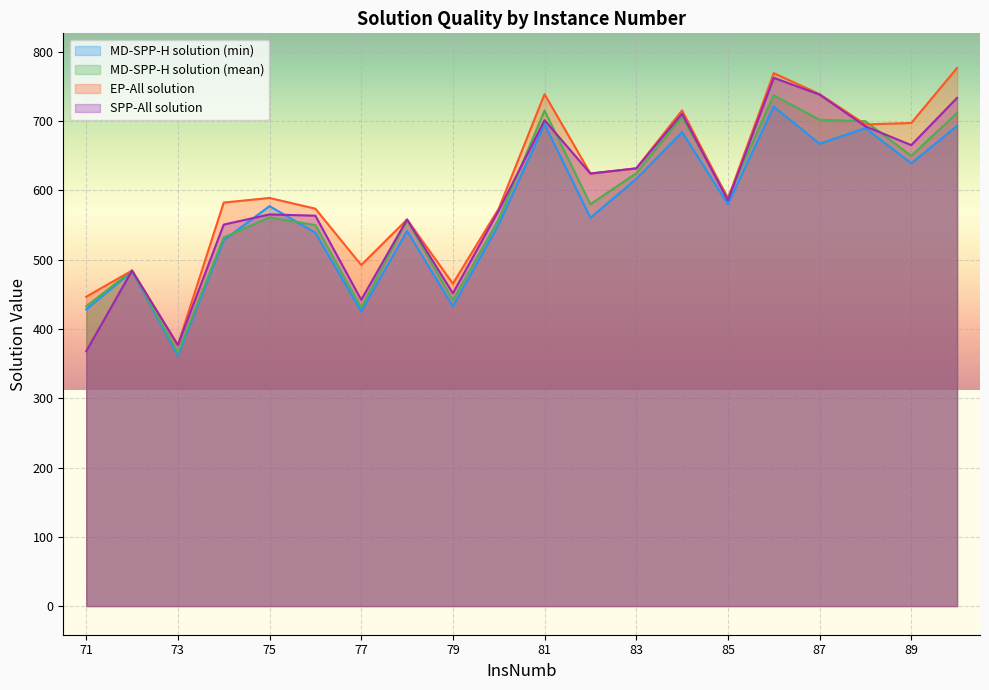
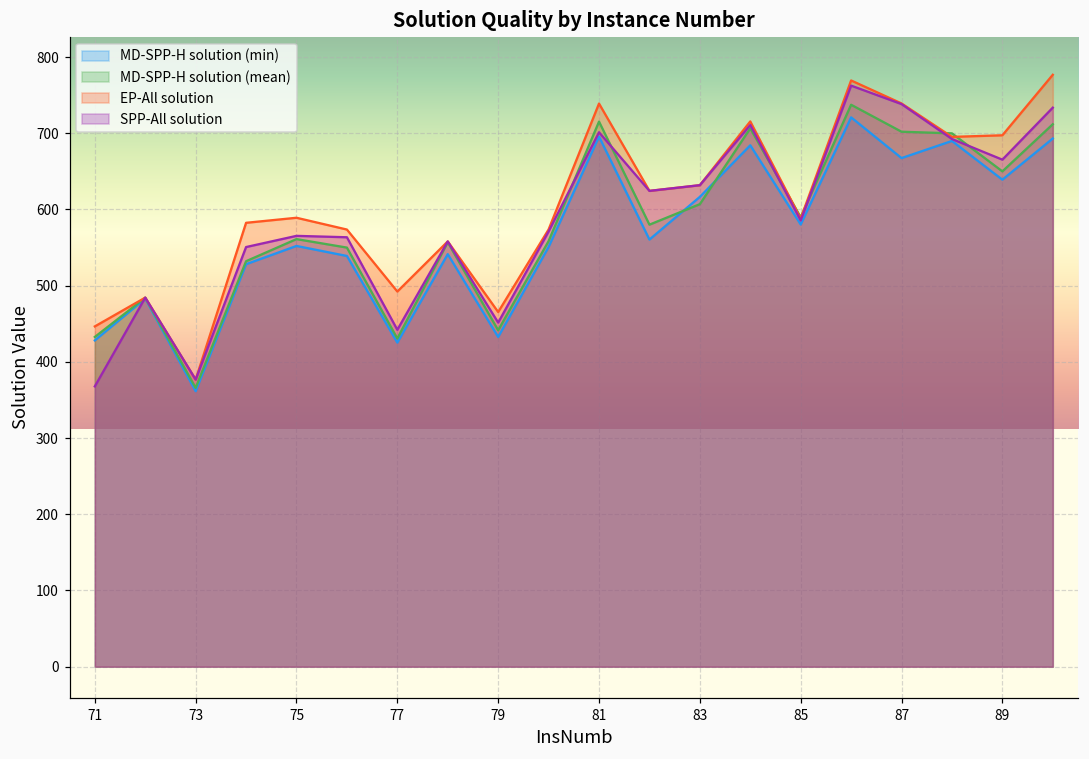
  {
    "MD-SPP-H solution (min)": {
      "71": 430,
      "73": 360,
-     "75": 580,
+     "75": 550,
      "77": 430,
      "79": 430,
      "81": 700,
      "83": 620,
      "85": 580,
      "87": 670,
      "89": 640
    },
    "MD-SPP-H solution (mean)": {
      "71": 430,
      "73": 370,
      "75": 560,
      "77": 430,
      "79": 440,
      "81": 720,
-     "83": 620,
+     "83": 610,
      "87": 700,
      "89": 650
    },
    "EP-All solution": {
      "71": 450,
      "75": 590,
      "77": 490,
      "79": 470,
      "81": 740,
      "89": 700
    },
    "SPP-All solution": {
      "71": 370,
      "75": 570,
      "77": 440,
      "79": 450,
      "81": 700,
      "89": 670
    }
  }
